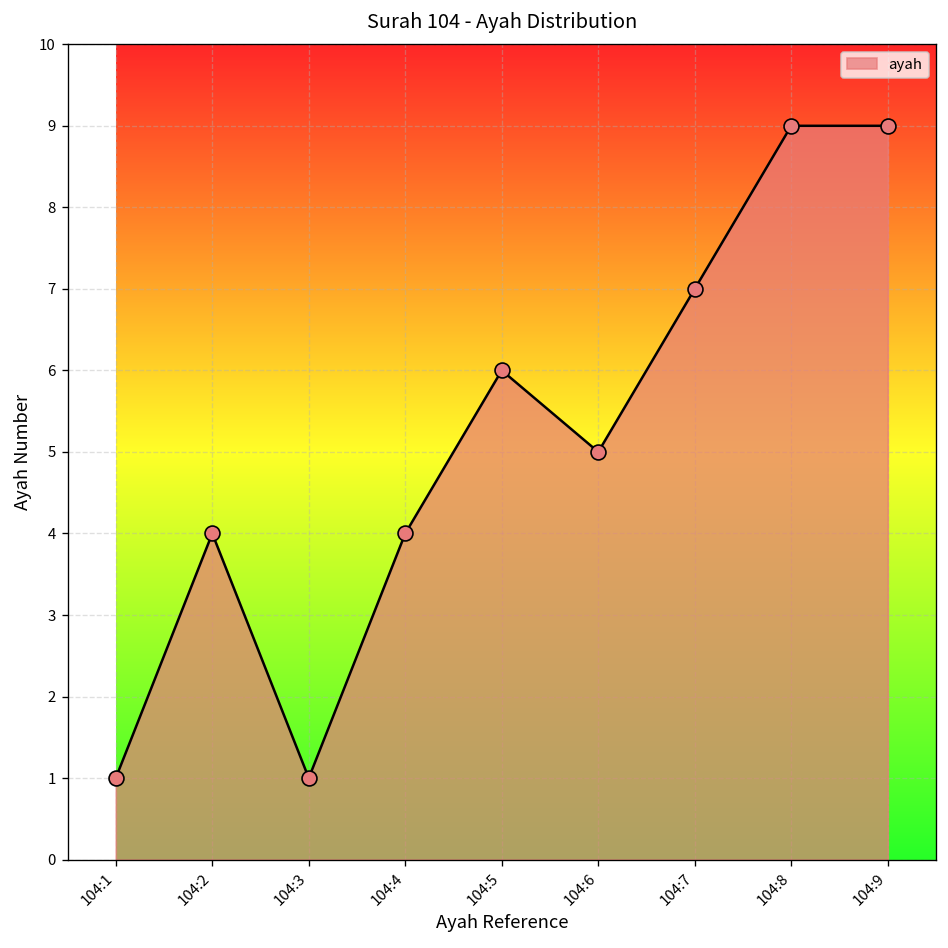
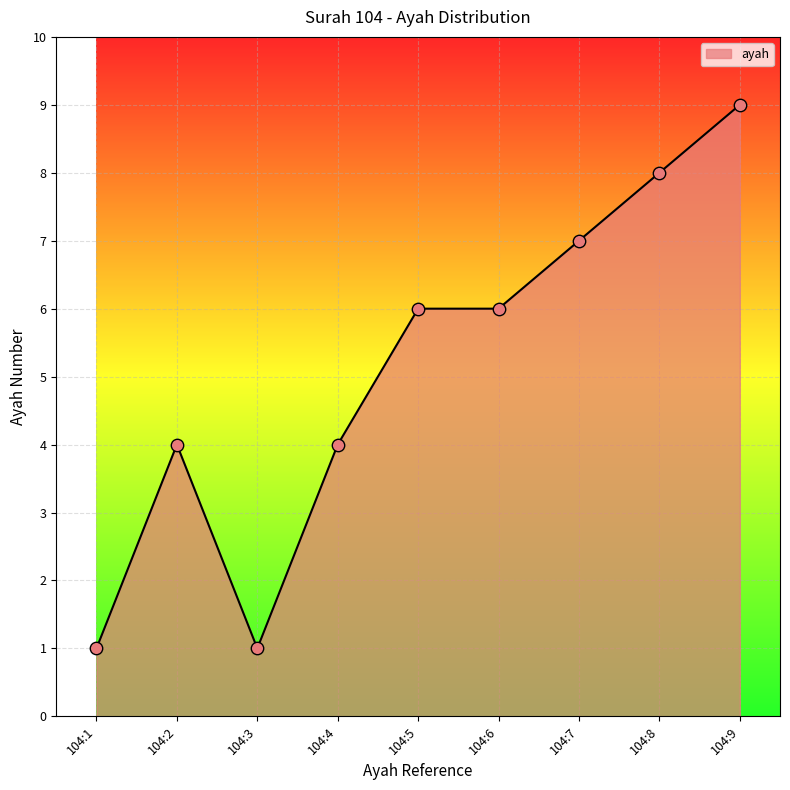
  {
    "104:1": 1,
    "104:2": 4,
    "104:3": 1,
    "104:4": 4,
    "104:5": 6,
-   "104:6": 5,
+   "104:6": 6,
    "104:7": 7,
-   "104:8": 9,
+   "104:8": 8,
    "104:9": 9
  }
